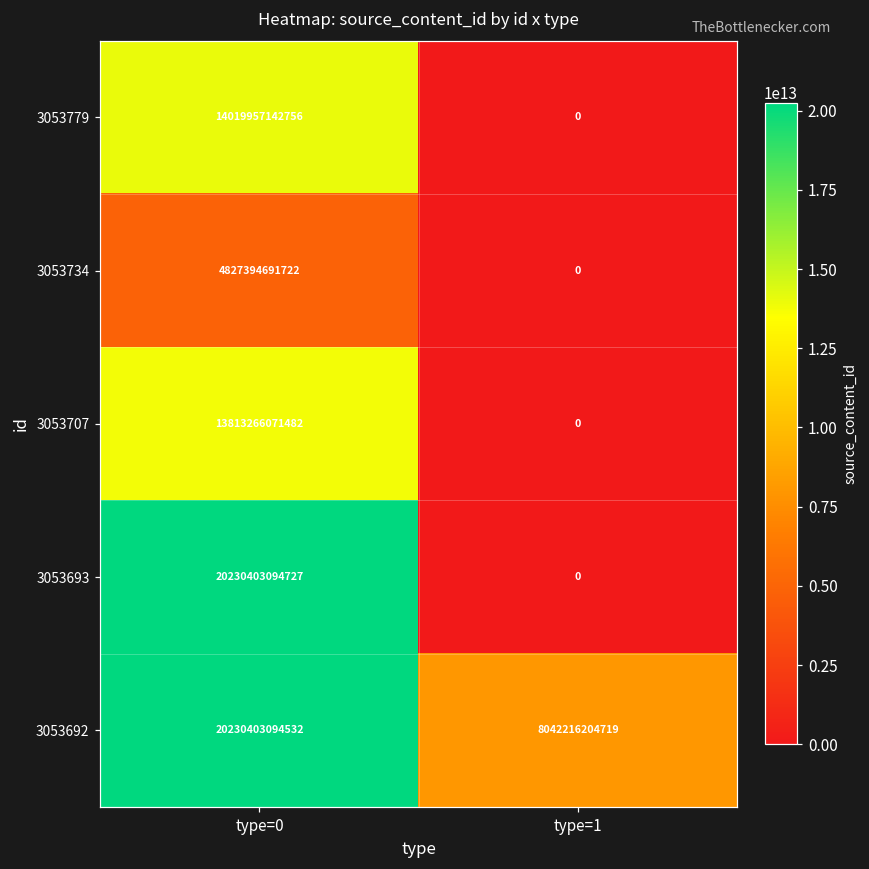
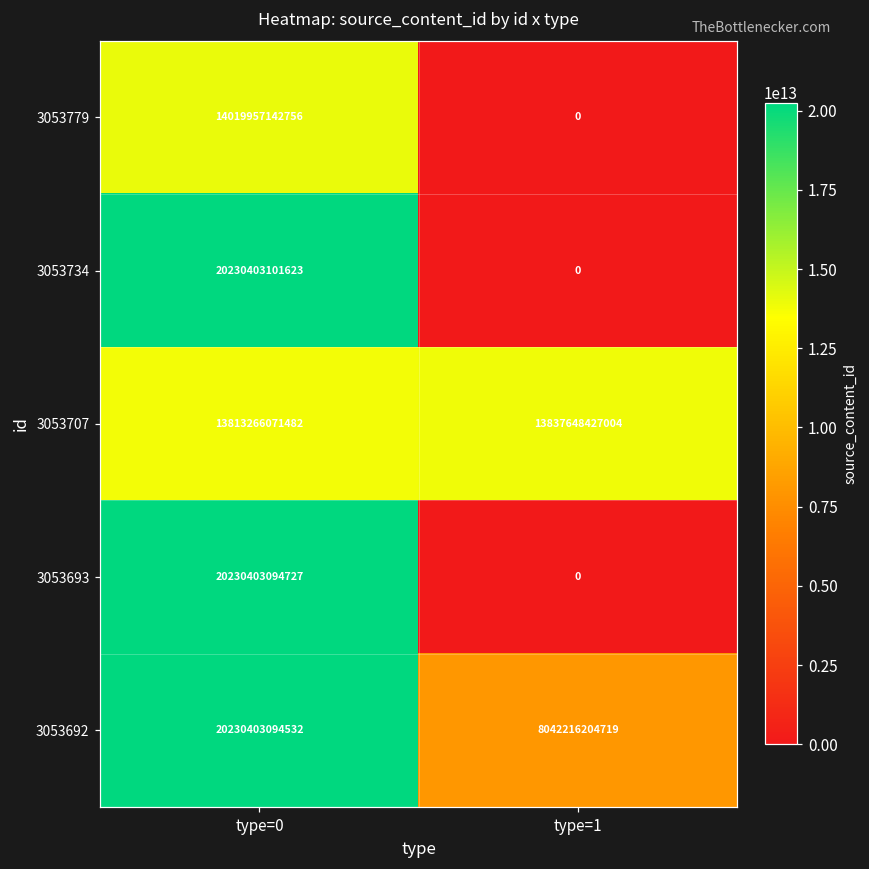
  {
    "3053779": {
      "type=0": 14019957142756,
      "type=1": 0
    },
    "3053734": {
-     "type=0": 4827394691722,
+     "type=0": 20230403101623,
      "type=1": 0
    },
    "3053707": {
      "type=0": 13813266071482,
-     "type=1": 0
+     "type=1": 13837648427004
    },
    "3053693": {
      "type=0": 20230403094727,
      "type=1": 0
    },
    "3053692": {
      "type=0": 20230403094532,
      "type=1": 8042216204719
    }
  }
